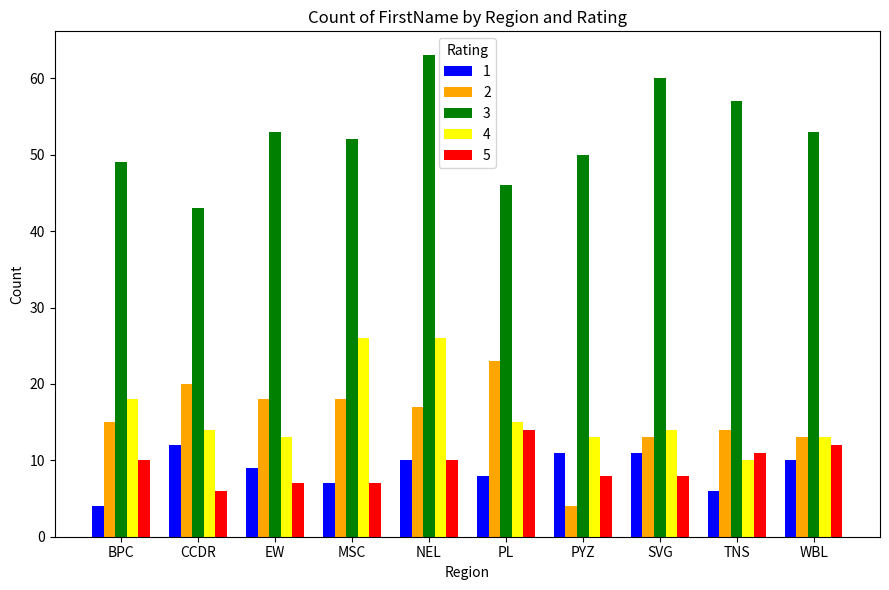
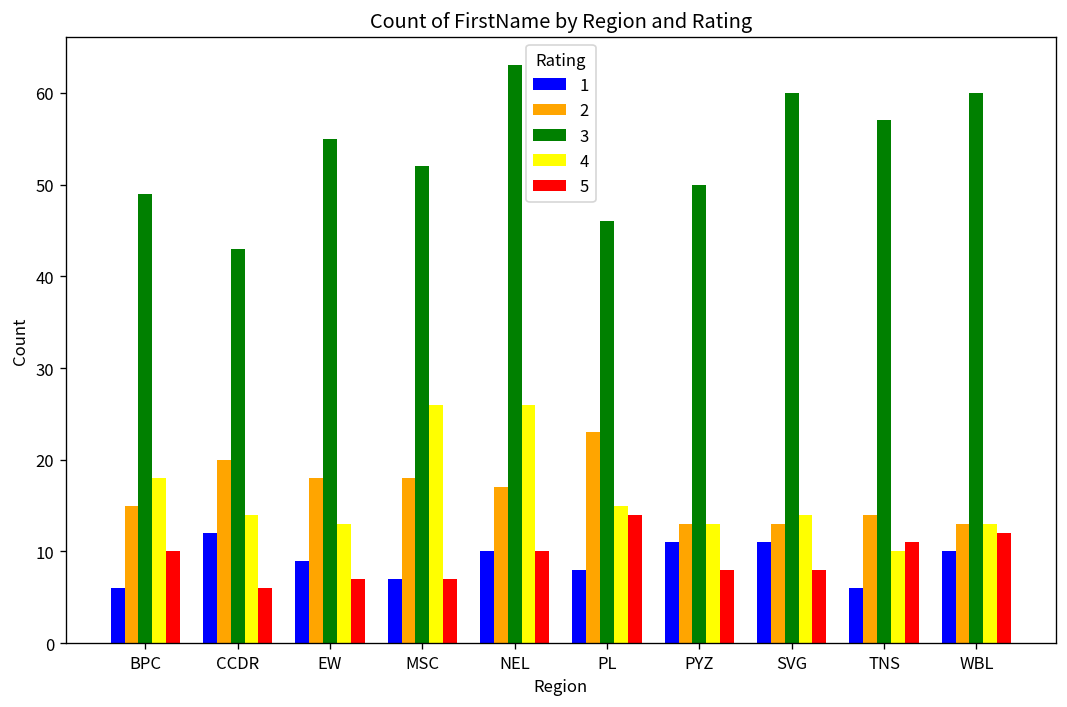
  {
    "1": {
-     "BPC": 4,
+     "BPC": 6,
      "CCDR": 12,
      "EW": 9,
      "MSC": 7,
      "NEL": 10,
      "PL": 8,
      "PYZ": 11,
      "SVG": 11,
      "TNS": 6,
      "WBL": 10
    },
    "2": {
      "BPC": 15,
      "CCDR": 20,
      "EW": 18,
      "MSC": 18,
      "NEL": 17,
      "PL": 23,
-     "PYZ": 4,
+     "PYZ": 13,
      "SVG": 13,
      "TNS": 14,
      "WBL": 13
    },
    "3": {
      "BPC": 49,
      "CCDR": 43,
-     "EW": 53,
+     "EW": 55,
      "MSC": 52,
      "NEL": 63,
      "PL": 46,
      "PYZ": 50,
      "SVG": 60,
      "TNS": 57,
-     "WBL": 53
+     "WBL": 60
    },
    "4": {
      "BPC": 18,
      "CCDR": 14,
      "EW": 13,
      "MSC": 26,
      "NEL": 26,
      "PL": 15,
      "PYZ": 13,
      "SVG": 14,
      "TNS": 10,
      "WBL": 13
    },
    "5": {
      "BPC": 10,
      "CCDR": 6,
      "EW": 7,
      "MSC": 7,
      "NEL": 10,
      "PL": 14,
      "PYZ": 8,
      "SVG": 8,
      "TNS": 11,
      "WBL": 12
    }
  }
